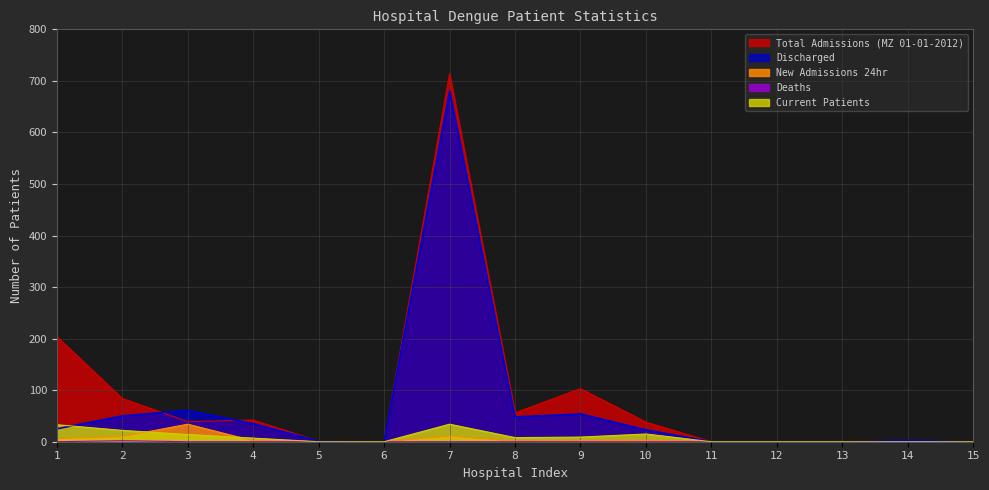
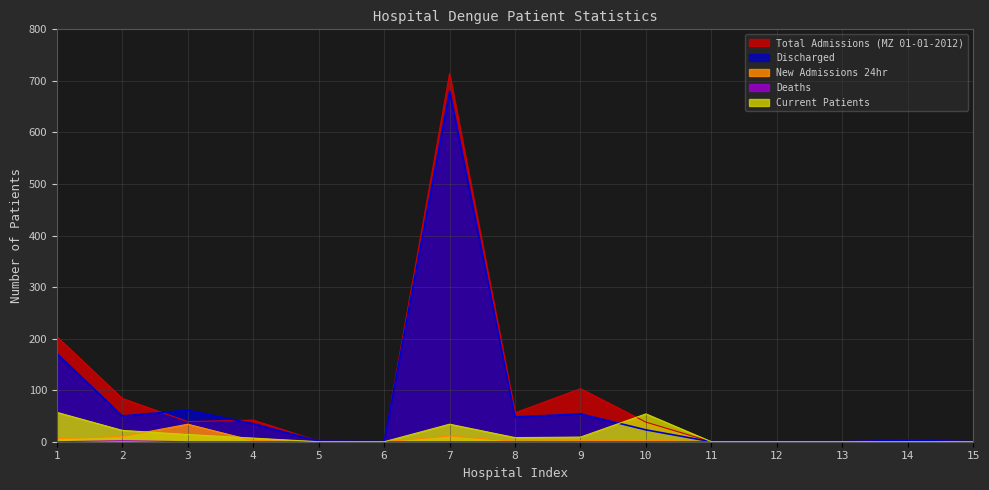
  {
    "Total Admissions (MZ 01-01-2012)": {
      "1": 200,
      "2": 80,
      "3": 40,
      "4": 40,
      "7": 710,
      "8": 60,
      "9": 100,
      "10": 40
    },
    "Discharged": {
-     "1": 30,
+     "1": 170,
      "2": 50,
      "3": 60,
      "4": 40,
      "7": 680,
      "8": 50,
      "9": 50,
      "10": 20
    },
    "New Admissions 24hr": {
      "1": 10,
      "2": 10,
      "3": 30,
      "7": 10
    },
    "Deaths": {
      "1": 0,
      "2": 0,
      "3": 0,
      "7": 0
    },
    "Current Patients": {
-     "1": 30,
+     "1": 60,
      "2": 20,
      "3": 10,
      "4": 10,
      "7": 30,
      "8": 10,
      "9": 10,
-     "10": 20
+     "10": 50
    }
  }
